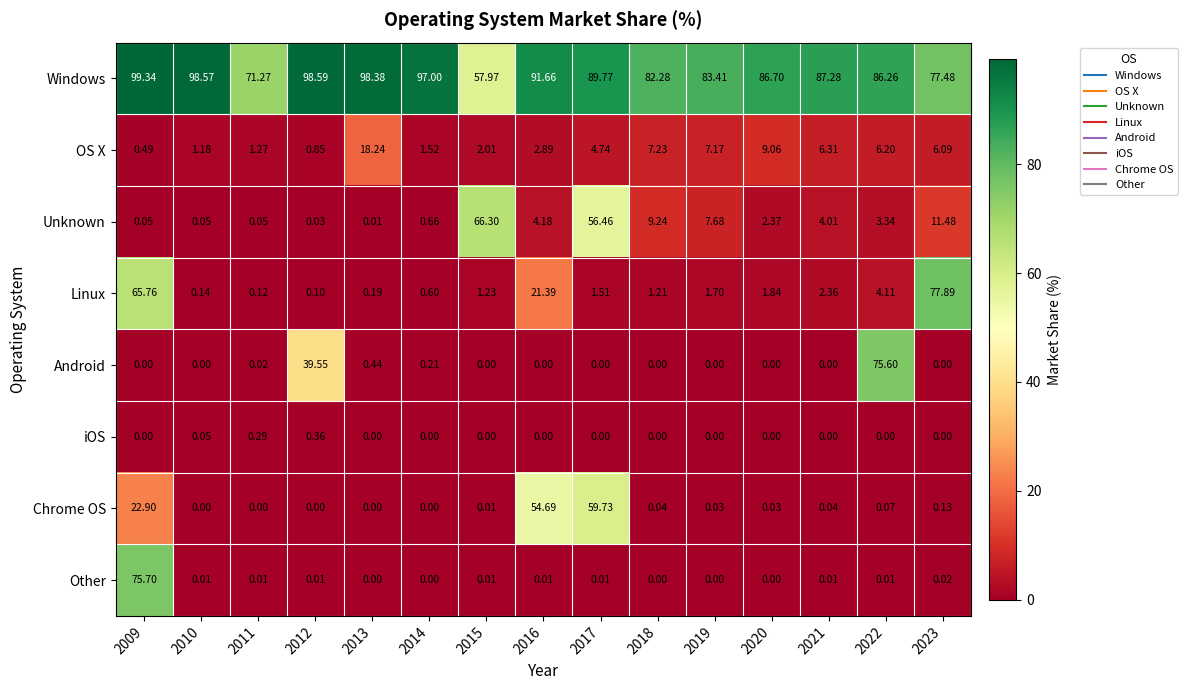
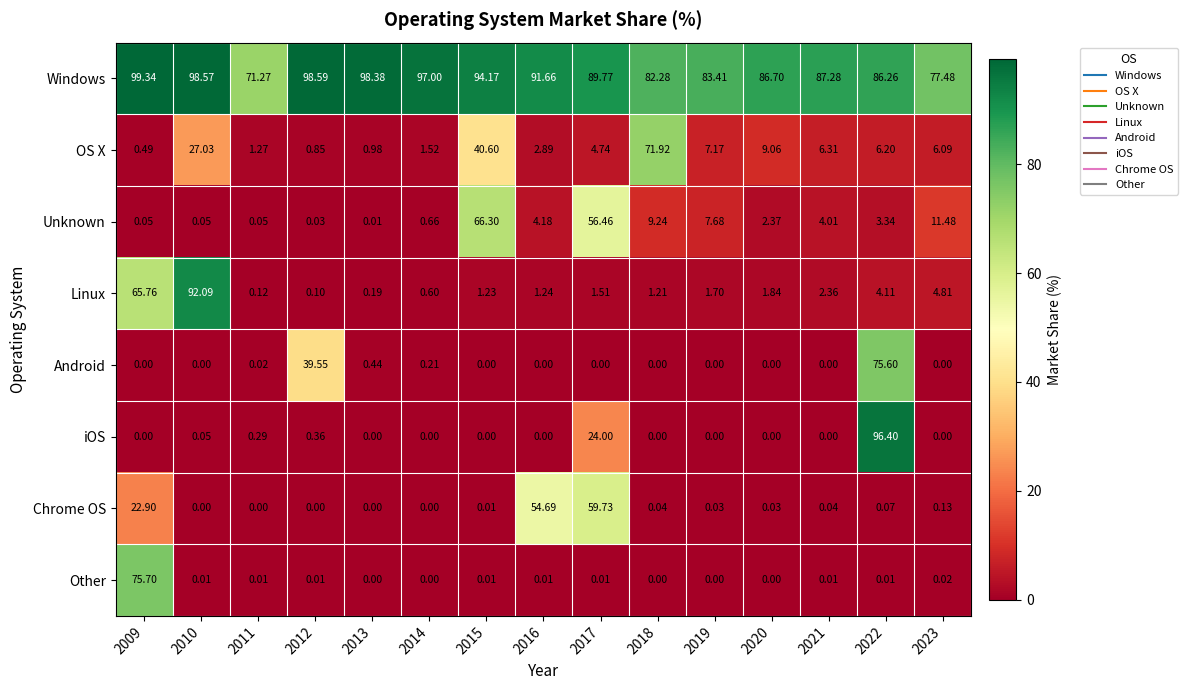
  {
    "Windows": {
      "2009": 99.34,
      "2010": 98.57,
      "2011": 71.27,
      "2012": 98.59,
      "2013": 98.38,
      "2014": 97.00,
-     "2015": 57.97,
+     "2015": 94.17,
      "2016": 91.66,
      "2017": 89.77,
      "2018": 82.28,
      "2019": 83.41,
      "2020": 86.70,
      "2021": 87.28,
      "2022": 86.26,
      "2023": 77.48
    },
    "OS X": {
      "2009": 0.49,
-     "2010": 1.18,
+     "2010": 27.03,
      "2011": 1.27,
      "2012": 0.85,
-     "2013": 18.24,
+     "2013": 0.98,
      "2014": 1.52,
-     "2015": 2.01,
+     "2015": 40.60,
      "2016": 2.89,
      "2017": 4.74,
-     "2018": 7.23,
+     "2018": 71.92,
      "2019": 7.17,
      "2020": 9.06,
      "2021": 6.31,
      "2022": 6.20,
      "2023": 6.09
    },
    "Unknown": {
      "2009": 0.05,
      "2010": 0.05,
      "2011": 0.05,
      "2012": 0.03,
      "2013": 0.01,
      "2014": 0.66,
      "2015": 66.30,
      "2016": 4.18,
      "2017": 56.46,
      "2018": 9.24,
      "2019": 7.68,
      "2020": 2.37,
      "2021": 4.01,
      "2022": 3.34,
      "2023": 11.48
    },
    "Linux": {
      "2009": 65.76,
-     "2010": 0.14,
+     "2010": 92.09,
      "2011": 0.12,
      "2012": 0.10,
      "2013": 0.19,
      "2014": 0.60,
      "2015": 1.23,
-     "2016": 21.39,
+     "2016": 1.24,
      "2017": 1.51,
      "2018": 1.21,
      "2019": 1.70,
      "2020": 1.84,
      "2021": 2.36,
      "2022": 4.11,
-     "2023": 77.89
+     "2023": 4.81
    },
    "Android": {
      "2009": 0.00,
      "2010": 0.00,
      "2011": 0.02,
      "2012": 39.55,
      "2013": 0.44,
      "2014": 0.21,
      "2015": 0.00,
      "2016": 0.00,
      "2017": 0.00,
      "2018": 0.00,
      "2019": 0.00,
      "2020": 0.00,
      "2021": 0.00,
      "2022": 75.60,
      "2023": 0.00
    },
    "iOS": {
      "2009": 0.00,
      "2010": 0.05,
      "2011": 0.29,
      "2012": 0.36,
      "2013": 0.00,
      "2014": 0.00,
      "2015": 0.00,
      "2016": 0.00,
-     "2017": 0.00,
+     "2017": 24.00,
      "2018": 0.00,
      "2019": 0.00,
      "2020": 0.00,
      "2021": 0.00,
-     "2022": 0.00,
+     "2022": 96.40,
      "2023": 0.00
    },
    "Chrome OS": {
      "2009": 22.90,
      "2010": 0.00,
      "2011": 0.00,
      "2012": 0.00,
      "2013": 0.00,
      "2014": 0.00,
      "2015": 0.01,
      "2016": 54.69,
      "2017": 59.73,
      "2018": 0.04,
      "2019": 0.03,
      "2020": 0.03,
      "2021": 0.04,
      "2022": 0.07,
      "2023": 0.13
    },
    "Other": {
      "2009": 75.70,
      "2010": 0.01,
      "2011": 0.01,
      "2012": 0.01,
      "2013": 0.00,
      "2014": 0.00,
      "2015": 0.01,
      "2016": 0.01,
      "2017": 0.01,
      "2018": 0.00,
      "2019": 0.00,
      "2020": 0.00,
      "2021": 0.01,
      "2022": 0.01,
      "2023": 0.02
    }
  }
